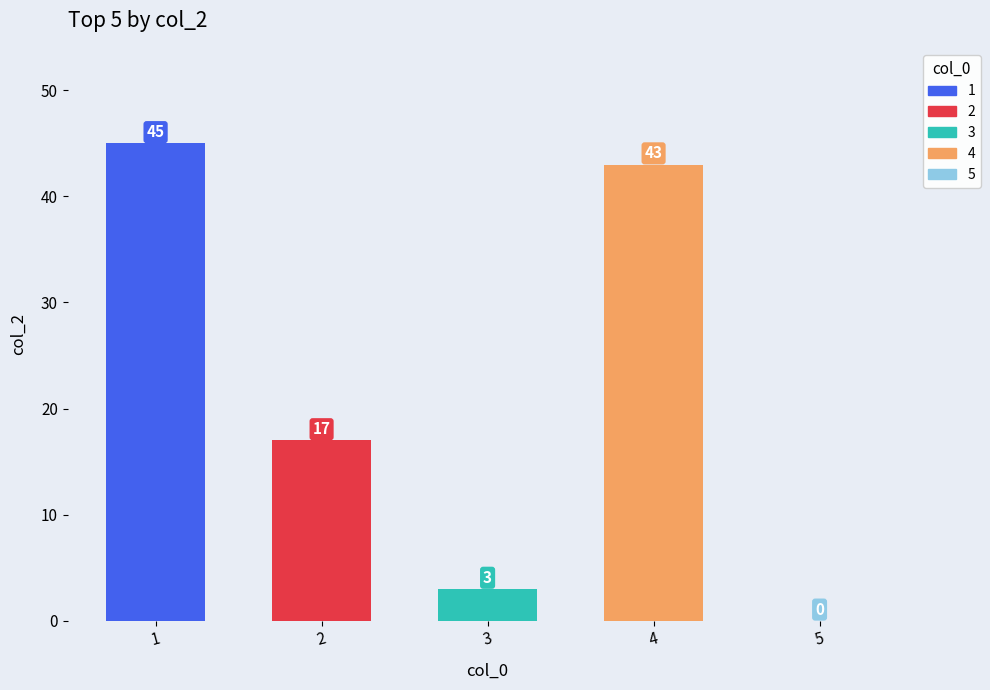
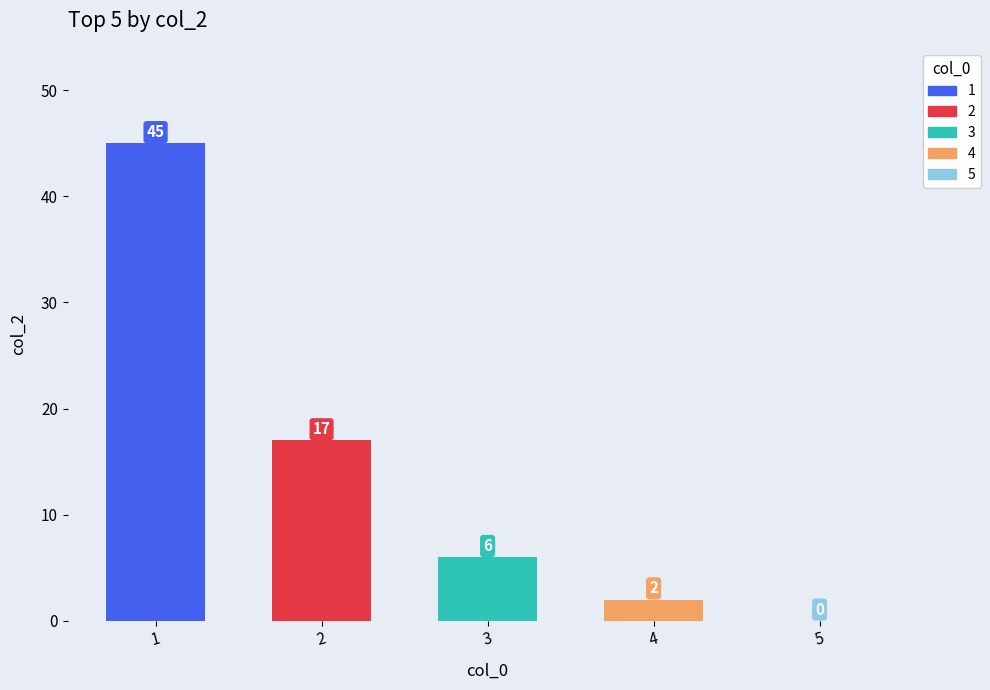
  {
-   "3": 3,
-   "4": 43
+   "3": 6,
+   "4": 2
  }
